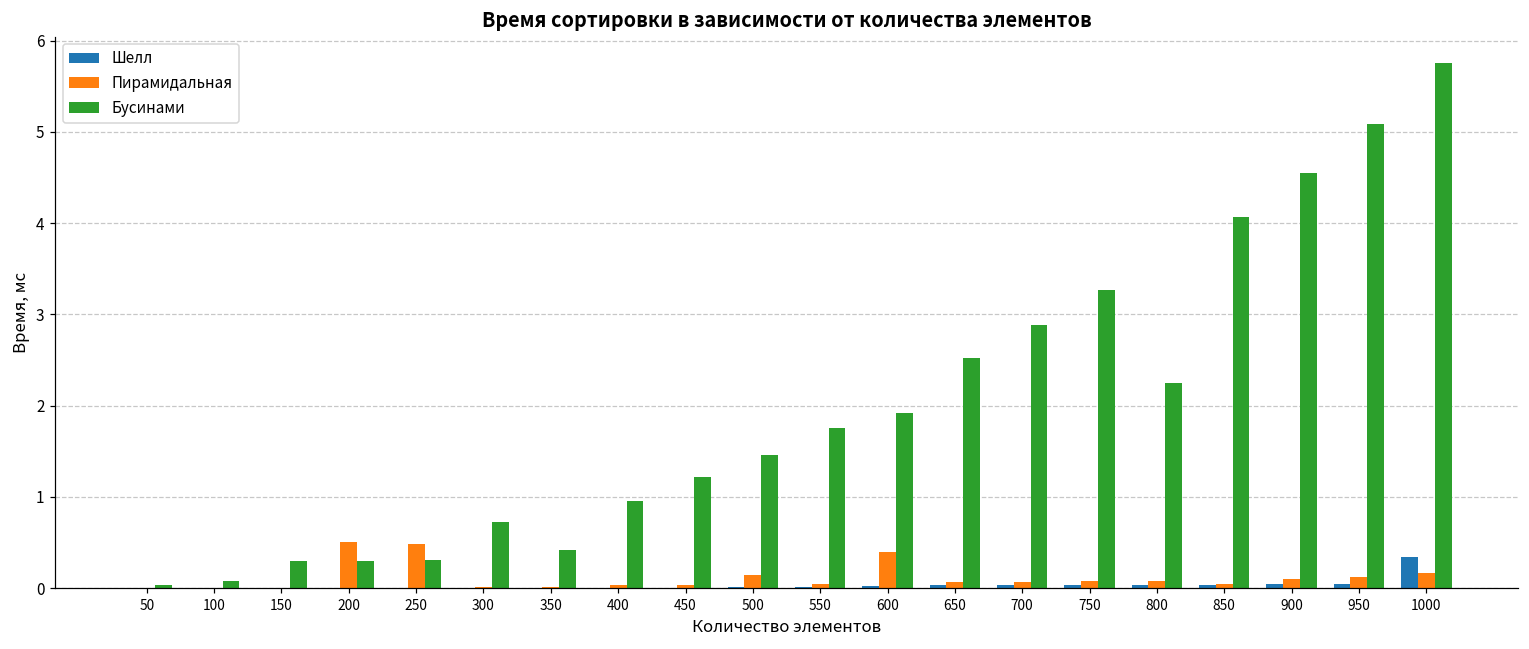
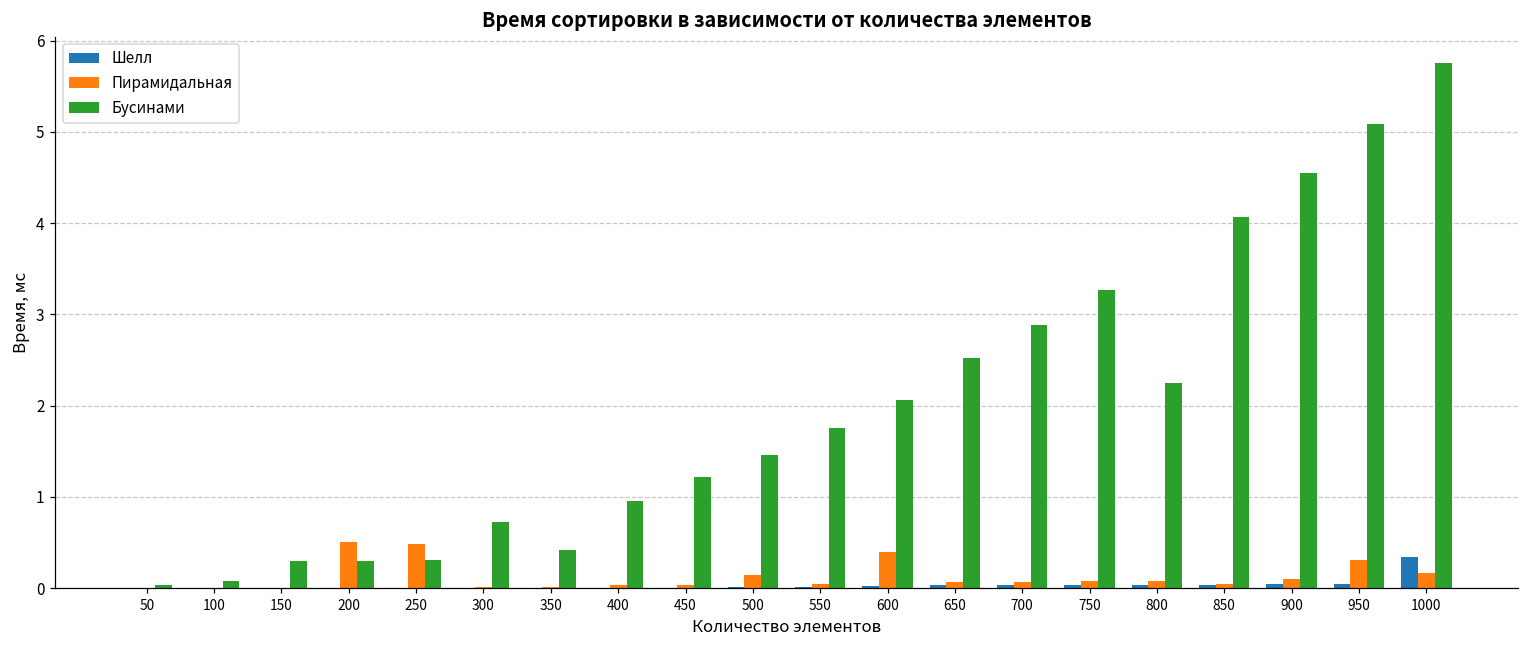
  {
    "Шелл": {
      "50": 0.0,
      "100": 0.0,
      "150": 0.0,
      "200": 0.0,
      "250": 0.0,
      "300": 0.0,
      "350": 0.0,
      "400": 0.0,
      "450": 0.0,
      "750": 0.0,
      "800": 0.0,
      "850": 0.0,
      "900": 0.1,
      "950": 0.1,
      "1000": 0.3
    },
    "Пирамидальная": {
      "50": 0.0,
      "100": 0.0,
      "150": 0.0,
      "200": 0.5,
      "250": 0.5,
      "500": 0.1,
      "550": 0.1,
      "600": 0.4,
      "650": 0.1,
      "700": 0.1,
      "750": 0.1,
      "800": 0.1,
      "850": 0.1,
      "900": 0.1,
-     "950": 0.1,
+     "950": 0.3,
      "1000": 0.2
    },
    "Бусинами": {
      "50": 0.0,
      "100": 0.1,
      "150": 0.3,
      "200": 0.3,
      "250": 0.3,
      "300": 0.7,
      "350": 0.4,
      "400": 1.0,
      "450": 1.2,
      "500": 1.5,
      "550": 1.8,
-     "600": 1.9,
+     "600": 2.1,
      "650": 2.5,
      "700": 2.9,
      "750": 3.3,
      "800": 2.3,
      "850": 4.1,
      "900": 4.6,
      "950": 5.1,
      "1000": 5.8
    }
  }
